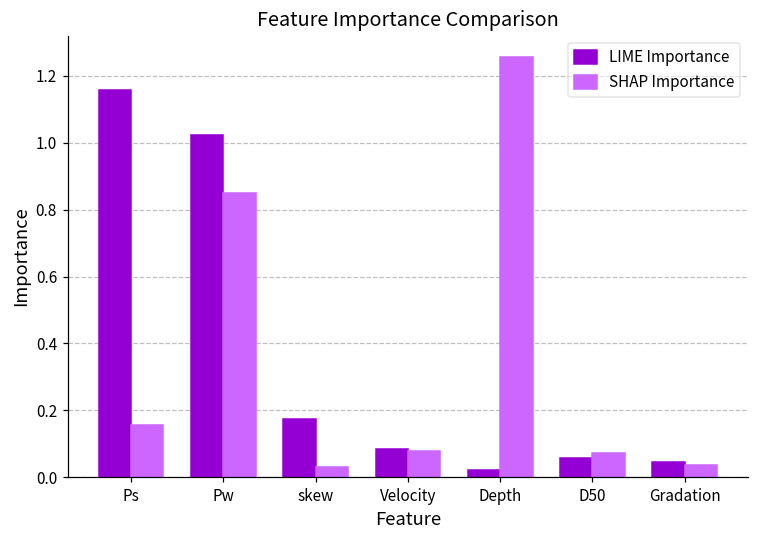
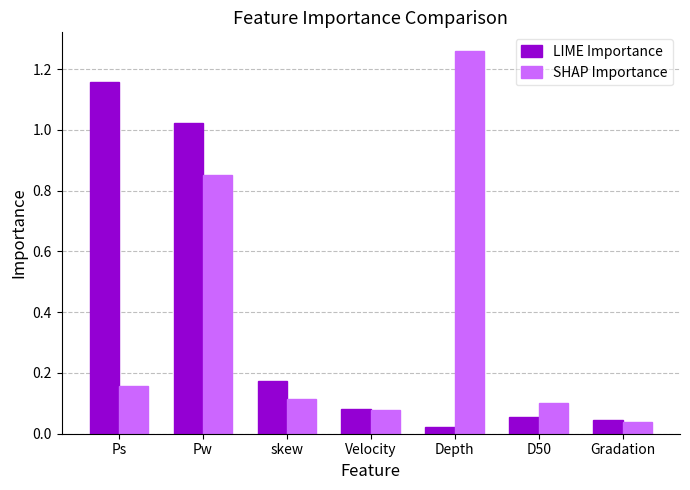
  {
    "LIME Importance": {
      "Ps": 1.16,
      "Pw": 1.02,
      "skew": 0.17,
      "Velocity": 0.08,
      "Depth": 0.02,
      "D50": 0.06,
      "Gradation": 0.05
    },
    "SHAP Importance": {
      "Ps": 0.16,
      "Pw": 0.85,
-     "skew": 0.03,
+     "skew": 0.12,
      "Velocity": 0.08,
      "Depth": 1.26,
-     "D50": 0.07,
+     "D50": 0.10,
      "Gradation": 0.04
    }
  }
